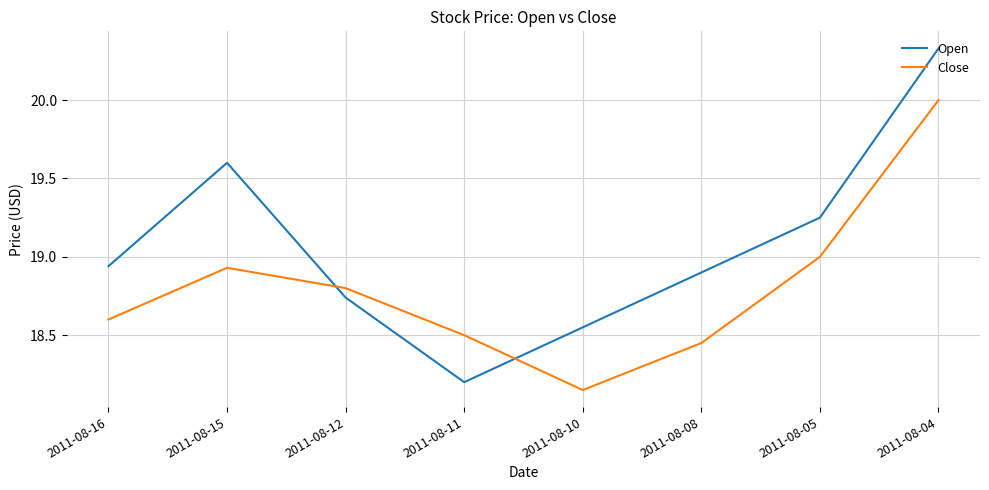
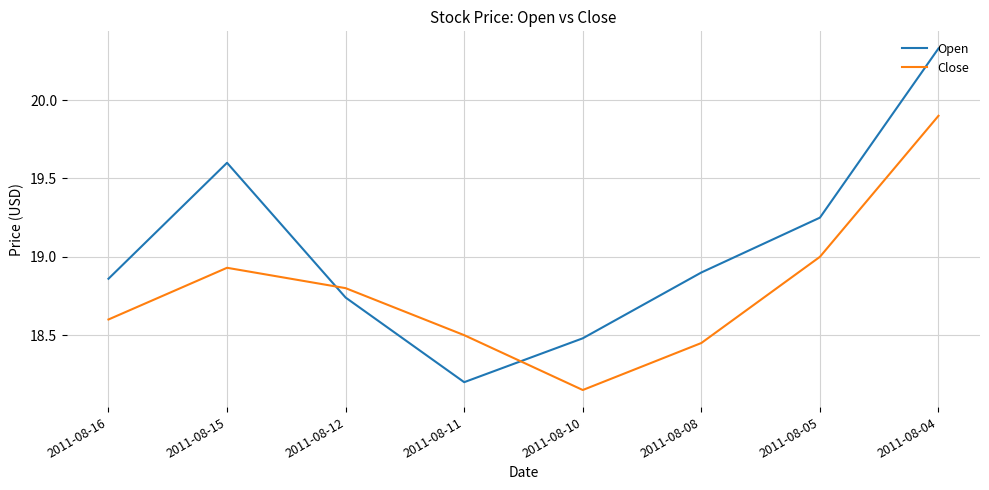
  {
    "Open": {
-     "2011-08-16": 18.94,
+     "2011-08-16": 18.86,
      "2011-08-15": 19.60,
      "2011-08-12": 18.74,
      "2011-08-11": 18.20,
-     "2011-08-10": 18.55,
+     "2011-08-10": 18.48,
      "2011-08-08": 18.90,
      "2011-08-05": 19.25,
      "2011-08-04": 20.33
    },
    "Close": {
      "2011-08-16": 18.6,
      "2011-08-15": 18.93,
      "2011-08-12": 18.8,
      "2011-08-11": 18.5,
      "2011-08-10": 18.15,
      "2011-08-08": 18.45,
      "2011-08-05": 19.0,
-     "2011-08-04": 20.0
+     "2011-08-04": 19.9
    }
  }
